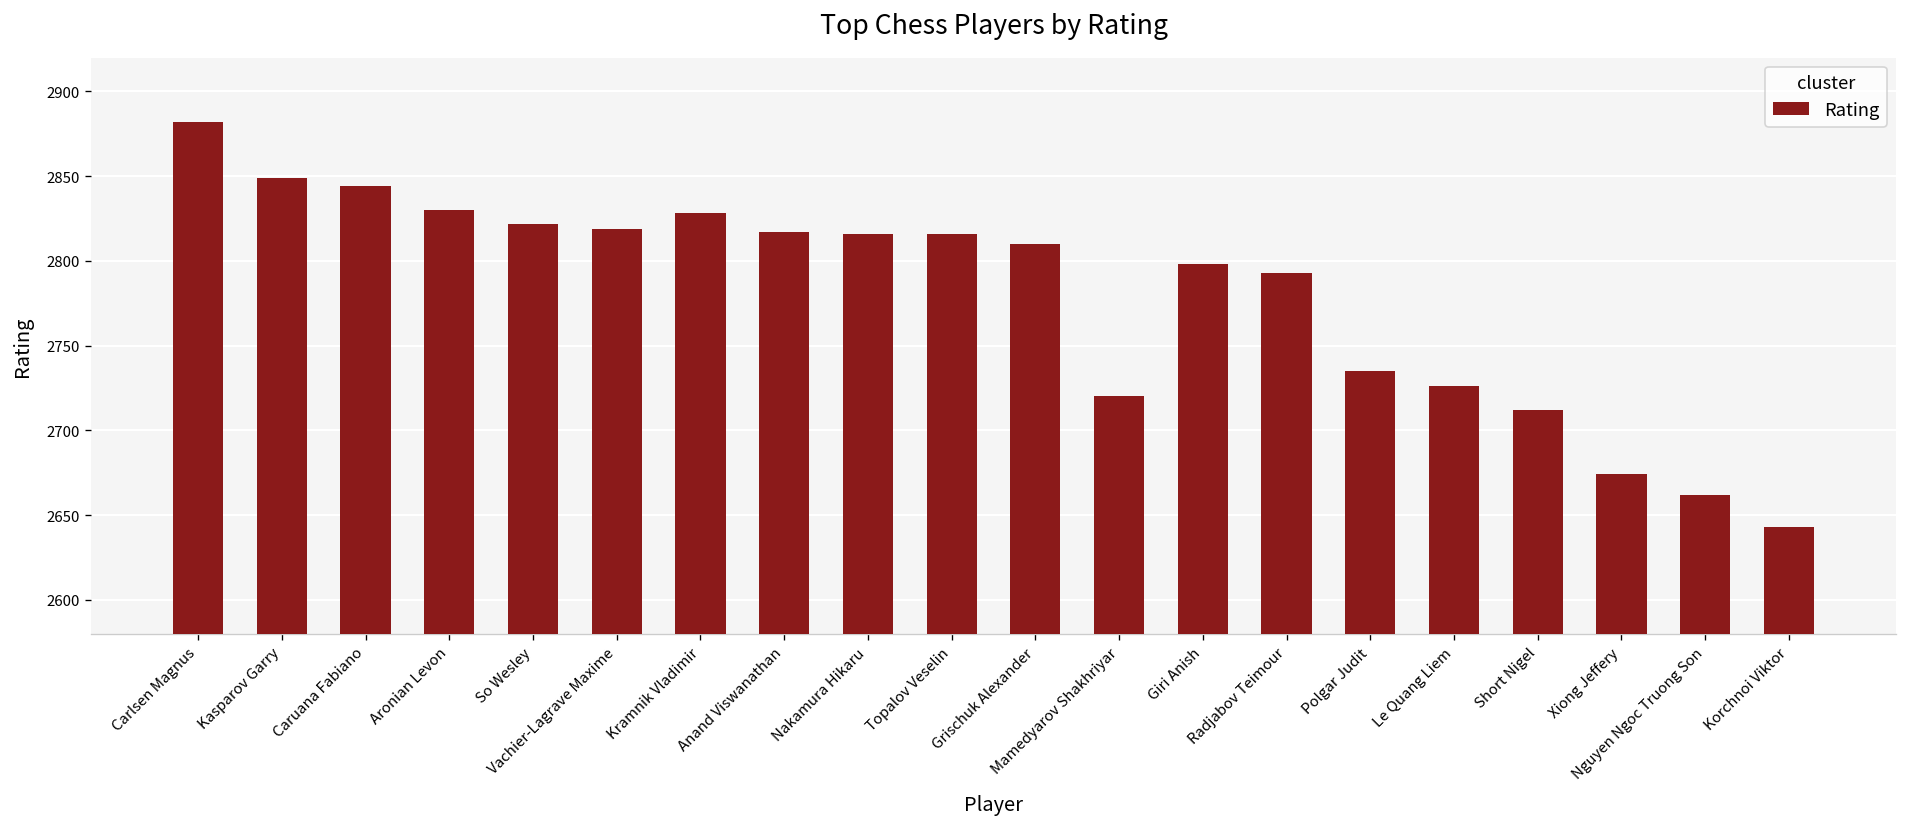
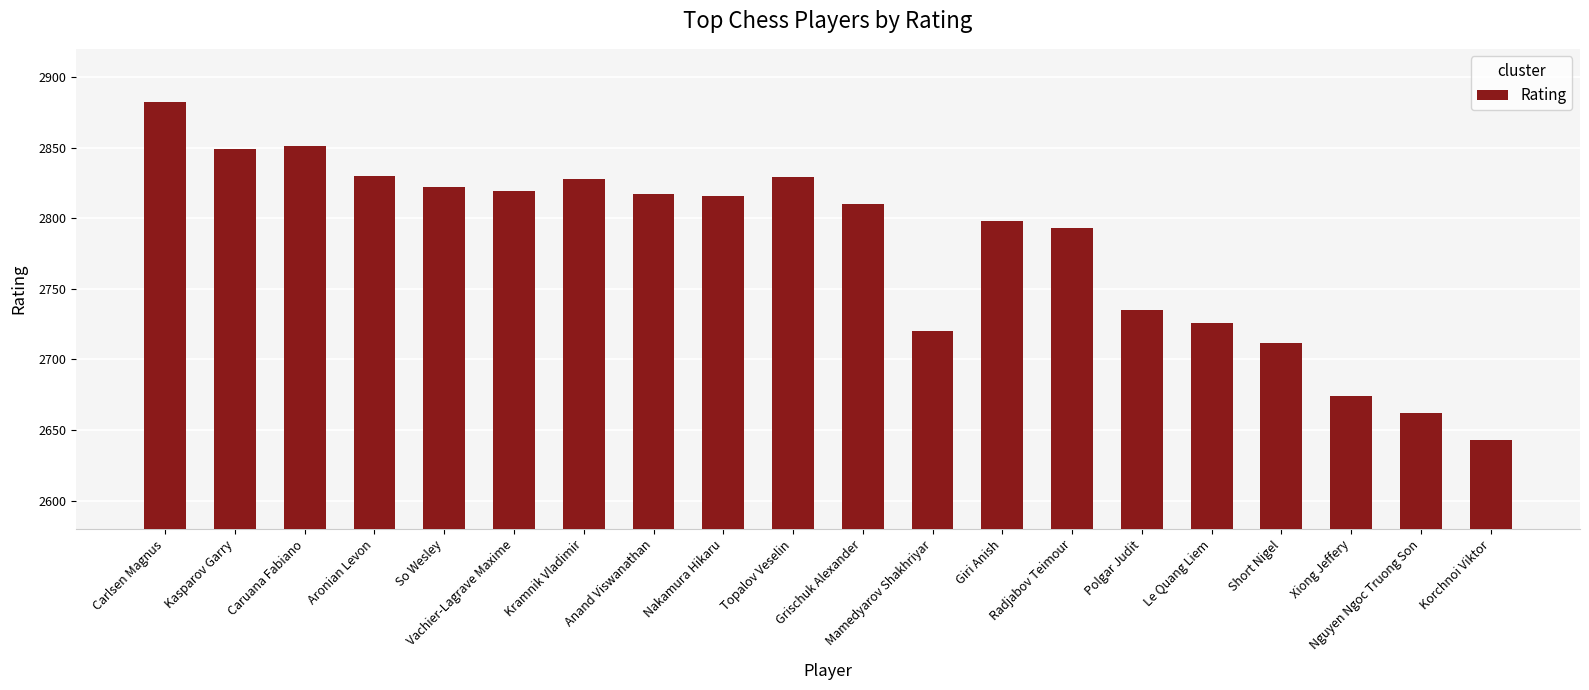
  {
    "Carlsen Magnus": 2882,
    "Kasparov Garry": 2849,
-   "Caruana Fabiano": 2844,
+   "Caruana Fabiano": 2851,
    "Aronian Levon": 2830,
    "So Wesley": 2822,
    "Vachier-Lagrave Maxime": 2819,
    "Kramnik Vladimir": 2828,
    "Anand Viswanathan": 2817,
    "Nakamura Hikaru": 2816,
-   "Topalov Veselin": 2816,
+   "Topalov Veselin": 2829,
    "Grischuk Alexander": 2810,
    "Mamedyarov Shakhriyar": 2720,
    "Giri Anish": 2798,
    "Radjabov Teimour": 2793,
    "Polgar Judit": 2735,
    "Le Quang Liem": 2726,
    "Short Nigel": 2712,
    "Xiong Jeffery": 2674,
    "Nguyen Ngoc Truong Son": 2662,
    "Korchnoi Viktor": 2643
  }
